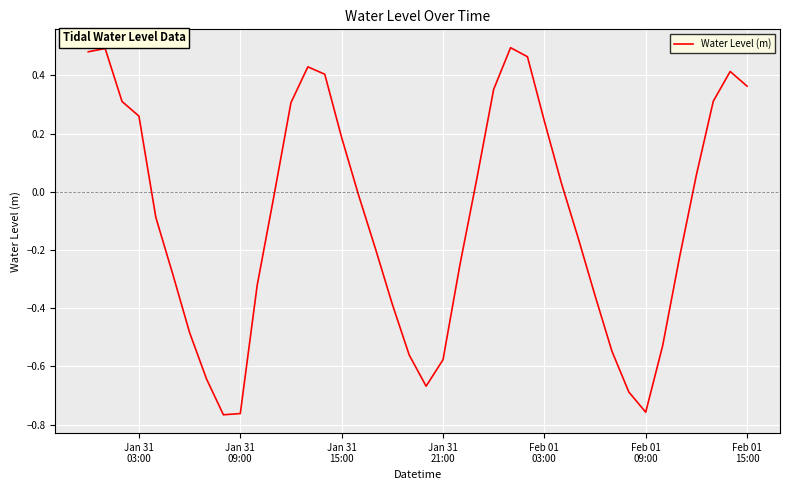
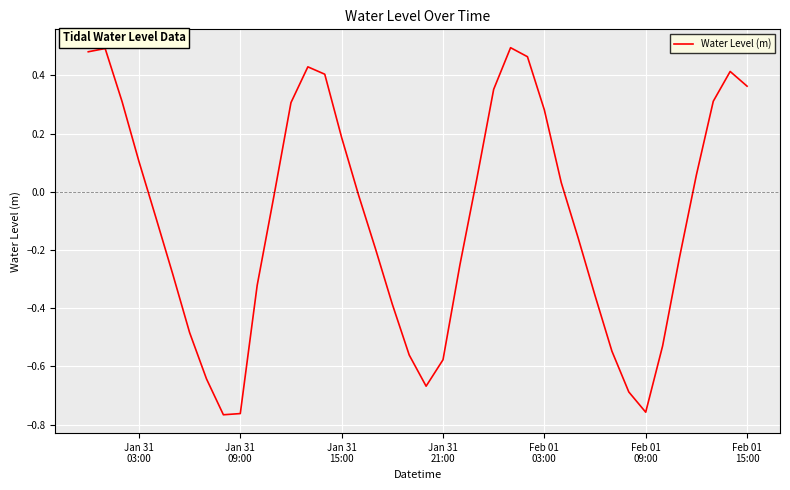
  {
-   "Jan 31 03:00": 0.26,
+   "Jan 31 03:00": 0.10,
    "Jan 31 09:00": -0.76,
    "Jan 31 15:00": 0.19,
    "Jan 31 21:00": -0.58,
-   "Feb 01 03:00": 0.24,
+   "Feb 01 03:00": 0.28,
    "Feb 01 09:00": -0.76,
    "Feb 01 15:00": 0.36
  }
